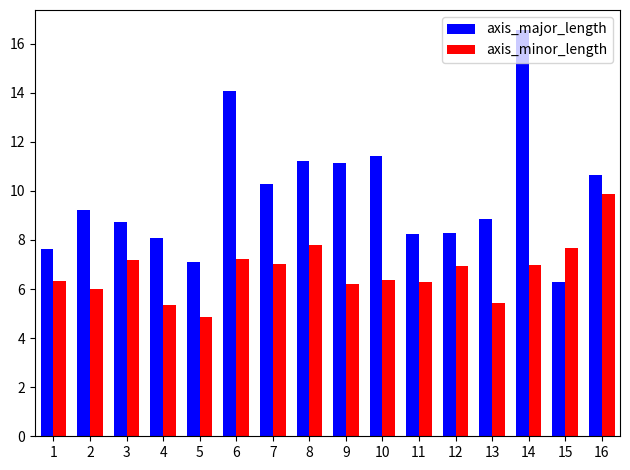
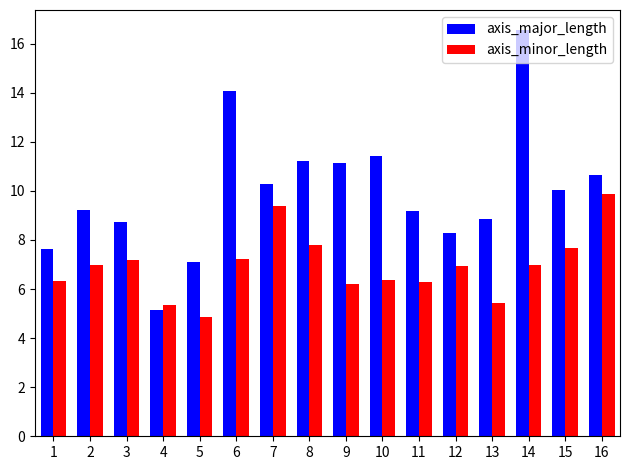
  {
    "axis_major_length": {
      "1": 7.6,
      "2": 9.2,
      "3": 8.7,
-     "4": 8.1,
+     "4": 5.1,
      "5": 7.1,
      "6": 14.1,
      "7": 10.3,
      "8": 11.2,
      "9": 11.1,
      "10": 11.4,
-     "11": 8.3,
+     "11": 9.2,
      "12": 8.3,
      "13": 8.8,
-     "15": 6.3,
+     "15": 10.1,
      "16": 10.7
    },
    "axis_minor_length": {
      "1": 6.3,
-     "2": 6.0,
+     "2": 7.0,
      "3": 7.2,
      "4": 5.3,
      "5": 4.9,
      "6": 7.2,
-     "7": 7.0,
+     "7": 9.4,
      "8": 7.8,
      "9": 6.2,
      "10": 6.4,
      "11": 6.3,
      "12": 6.9,
      "13": 5.4,
      "14": 7.0,
      "15": 7.7,
      "16": 9.9
    }
  }
